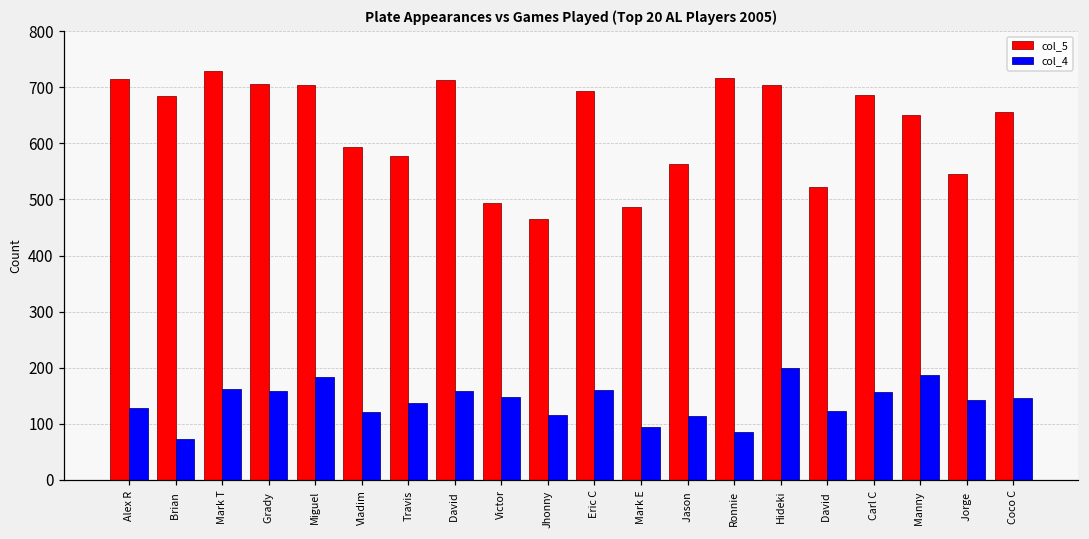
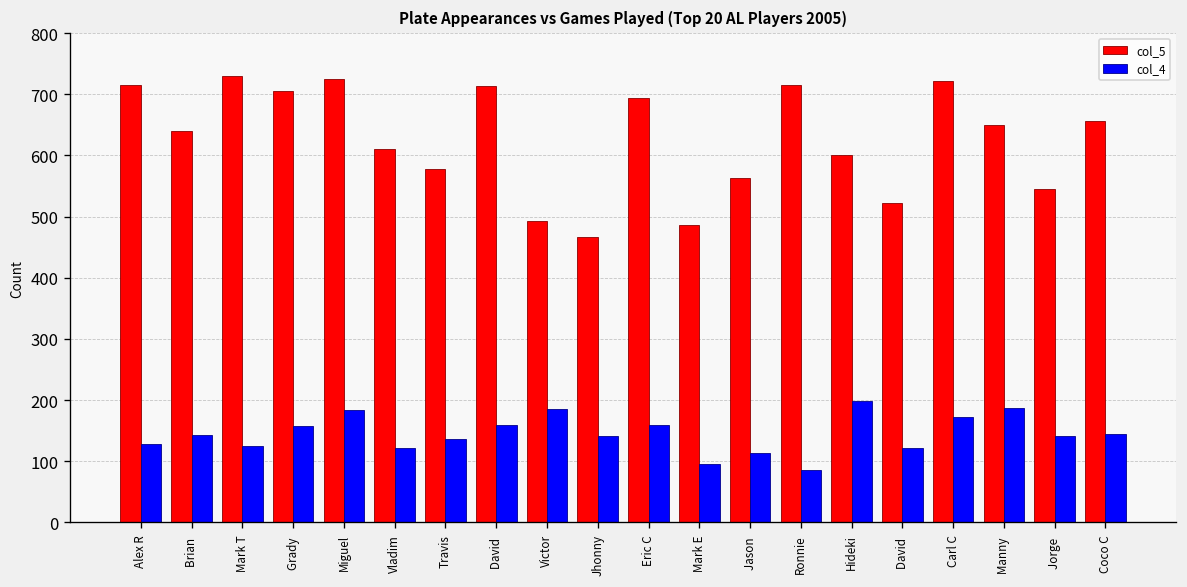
  {
    "col_5": {
      "Alex R": 720,
-     "Brian": 690,
+     "Brian": 640,
      "Mark T": 730,
      "Grady": 710,
-     "Miguel": 700,
-     "Vladim": 590,
+     "Miguel": 730,
+     "Vladim": 610,
      "Travis": 580,
      "Victor": 490,
      "Jhonny": 470,
      "Eric C": 690,
      "Mark E": 490,
      "Jason": 560,
      "Ronnie": 720,
-     "Hideki": 700,
-     "Carl C": 690,
+     "Hideki": 600,
+     "Carl C": 720,
      "Manny": 650,
      "Jorge": 550,
      "Coco C": 660
    },
    "col_4": {
      "Alex R": 130,
-     "Brian": 70,
-     "Mark T": 160,
+     "Brian": 140,
+     "Mark T": 130,
      "Grady": 160,
      "Miguel": 180,
      "Vladim": 120,
      "Travis": 140,
-     "Victor": 150,
-     "Jhonny": 120,
+     "Victor": 190,
+     "Jhonny": 140,
      "Eric C": 160,
      "Mark E": 100,
      "Jason": 110,
      "Ronnie": 90,
      "Hideki": 200,
-     "Carl C": 160,
+     "Carl C": 170,
      "Manny": 190,
      "Jorge": 140,
      "Coco C": 150
    }
  }
